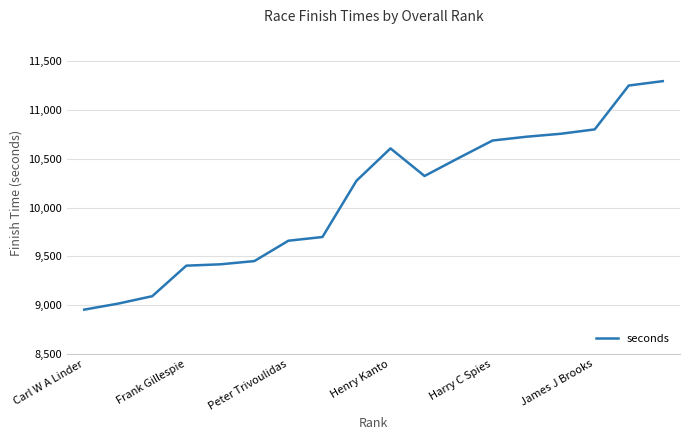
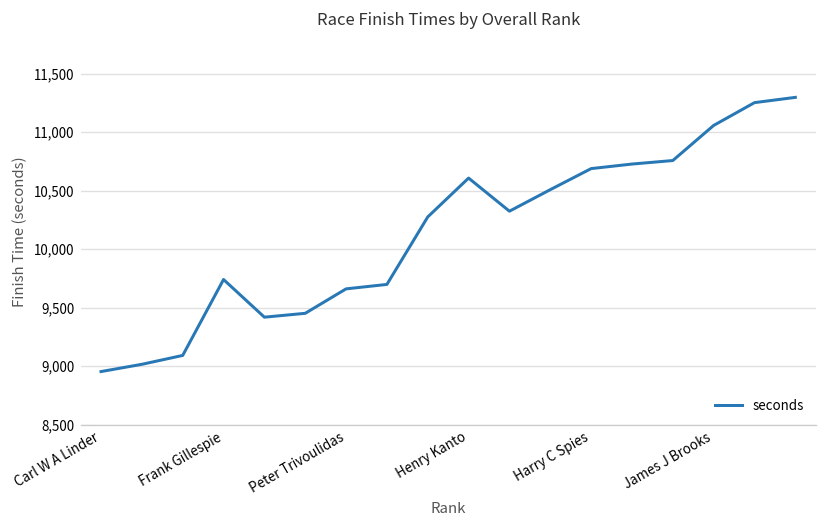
  {
    "Carl W A Linder": "9,000",
-   "Frank Gillespie": "9,400",
+   "Frank Gillespie": "9,700",
    "Peter Trivoulidas": "9,700",
    "Henry Kanto": "10,600",
    "Harry C Spies": "10,700",
-   "James J Brooks": "10,800"
+   "James J Brooks": "11,100"
  }
